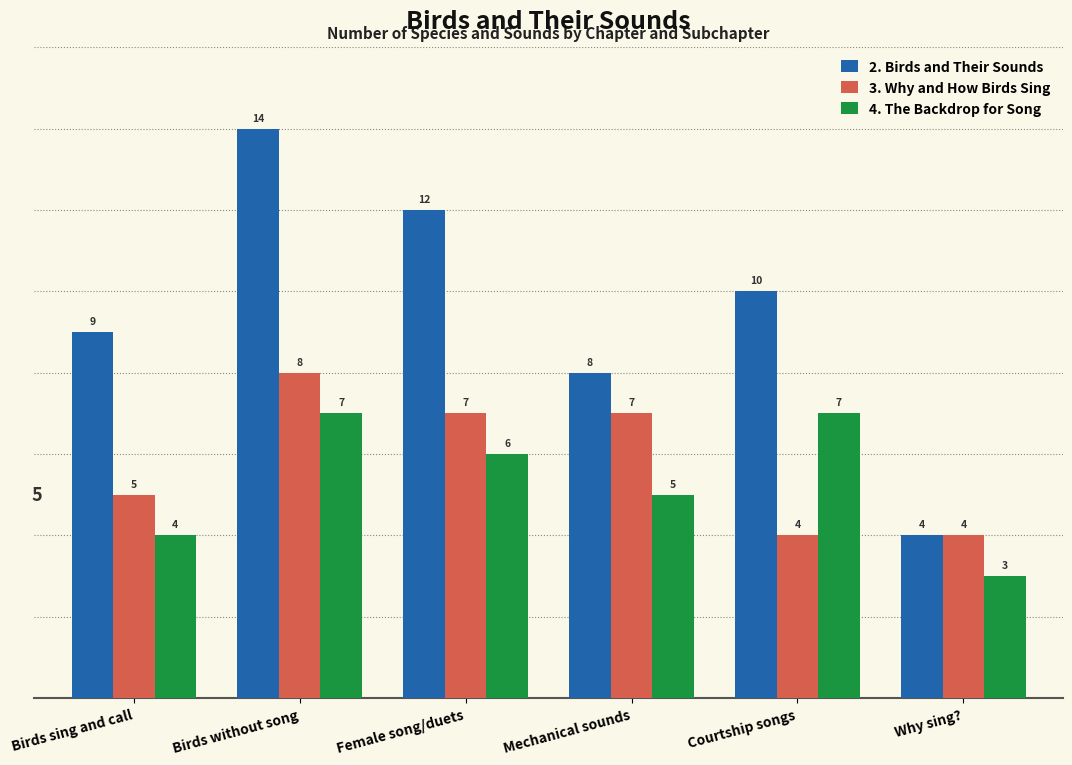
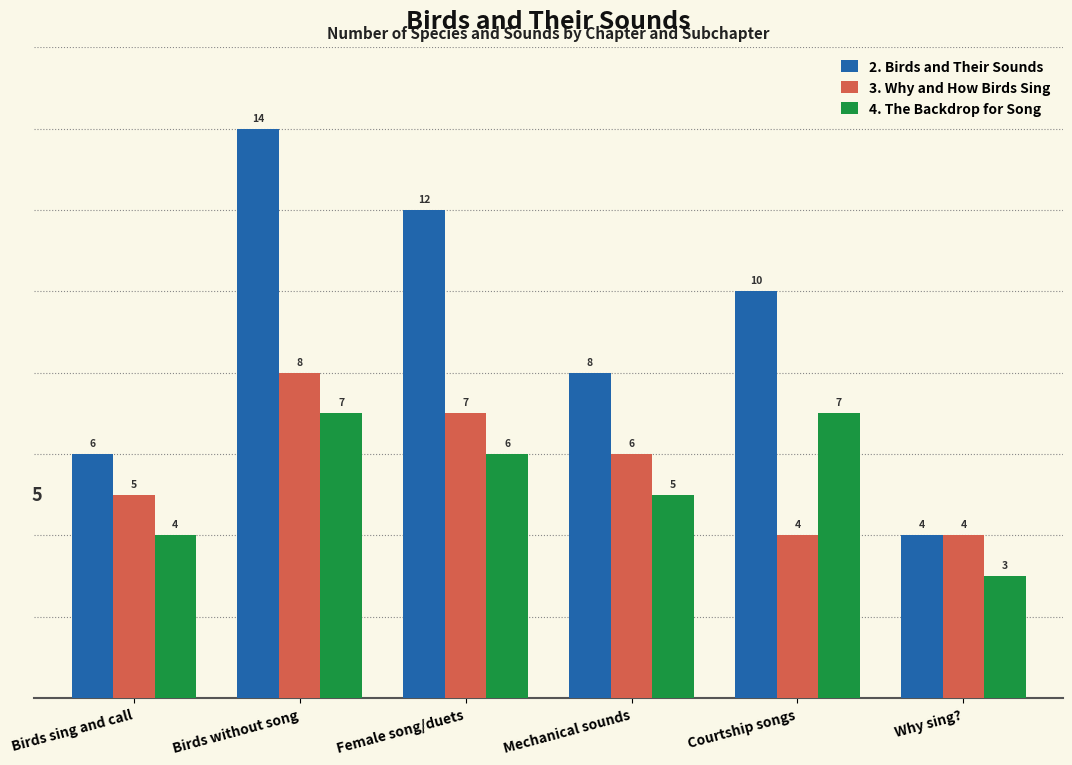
  {
    "2. Birds and Their Sounds": {
-     "Birds sing and call": 9,
+     "Birds sing and call": 6,
      "Birds without song": 14,
      "Female song/duets": 12,
      "Mechanical sounds": 8,
      "Courtship songs": 10,
      "Why sing?": 4
    },
    "3. Why and How Birds Sing": {
      "Birds sing and call": 5,
      "Birds without song": 8,
      "Female song/duets": 7,
-     "Mechanical sounds": 7,
+     "Mechanical sounds": 6,
      "Courtship songs": 4,
      "Why sing?": 4
    },
    "4. The Backdrop for Song": {
      "Birds sing and call": 4,
      "Birds without song": 7,
      "Female song/duets": 6,
      "Mechanical sounds": 5,
      "Courtship songs": 7,
      "Why sing?": 3
    }
  }
